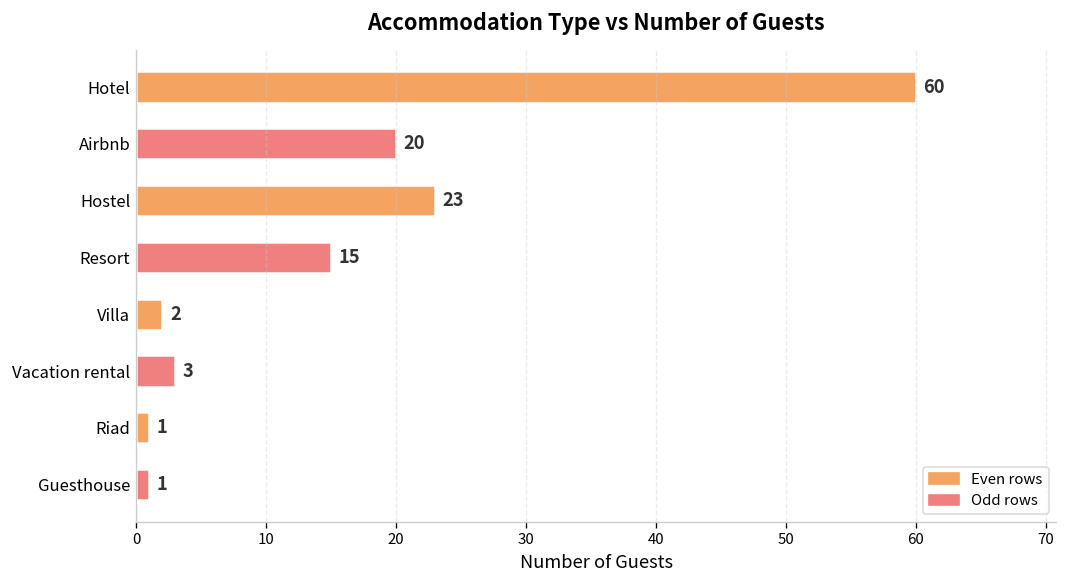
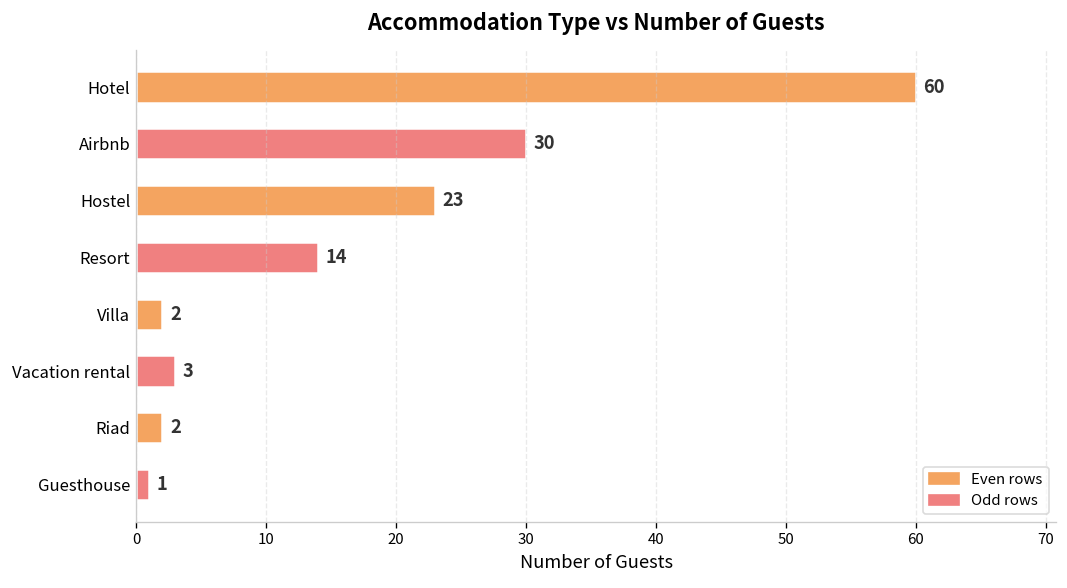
  {
    "Hotel": 60,
-   "Airbnb": 20,
+   "Airbnb": 30,
    "Hostel": 23,
-   "Resort": 15,
+   "Resort": 14,
    "Villa": 2,
    "Vacation rental": 3,
-   "Riad": 1,
+   "Riad": 2,
    "Guesthouse": 1
  }
